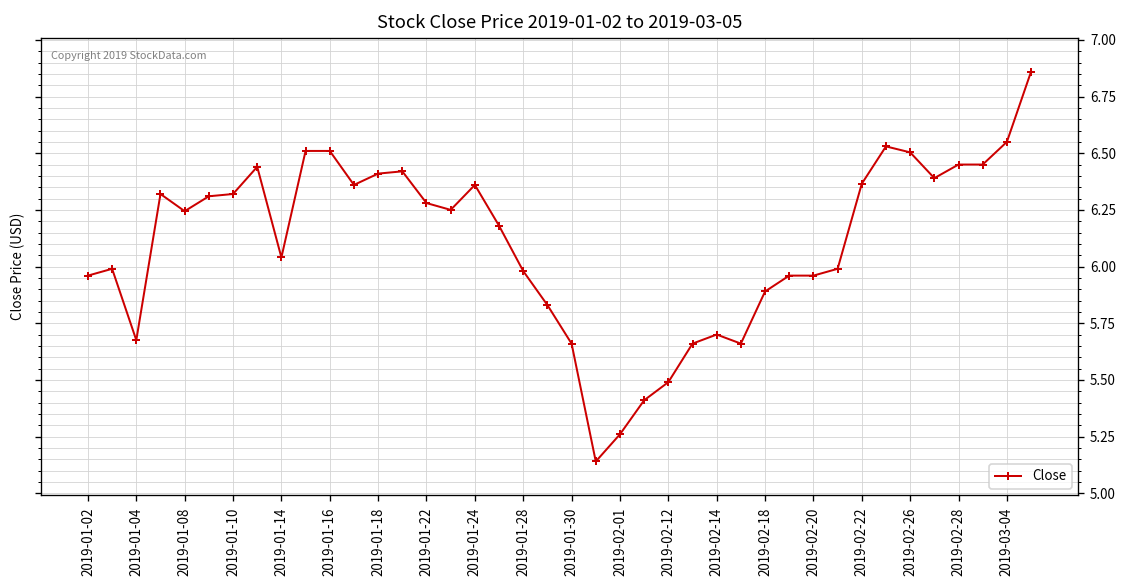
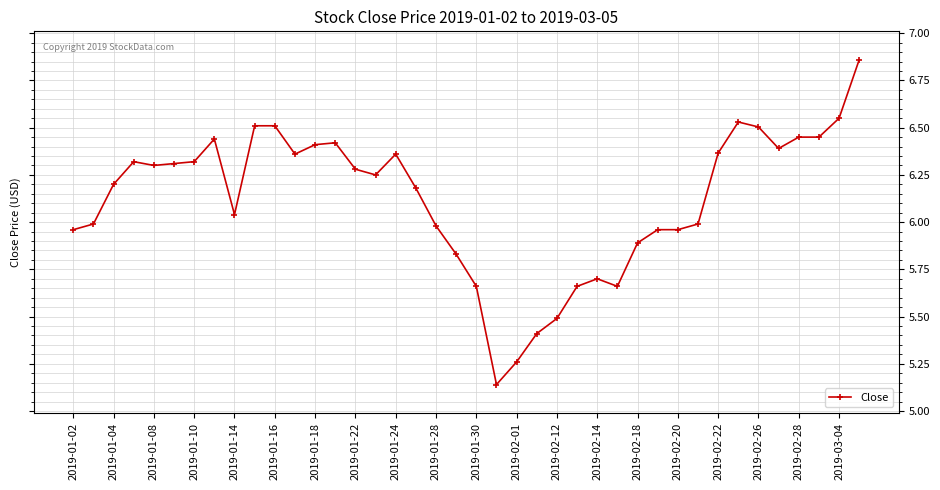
  {
    "2019-01-02": 5.96,
-   "2019-01-04": 5.68,
-   "2019-01-08": 6.24,
+   "2019-01-04": 6.20,
+   "2019-01-08": 6.30,
    "2019-01-10": 6.32,
    "2019-01-14": 6.04,
    "2019-01-16": 6.51,
    "2019-01-18": 6.41,
    "2019-01-22": 6.28,
    "2019-01-24": 6.36,
    "2019-01-28": 5.98,
    "2019-01-30": 5.66,
    "2019-02-01": 5.26,
    "2019-02-12": 5.49,
    "2019-02-14": 5.70,
    "2019-02-18": 5.89,
    "2019-02-20": 5.96,
    "2019-02-22": 6.37,
    "2019-02-26": 6.50,
    "2019-02-28": 6.45,
    "2019-03-04": 6.55
  }
